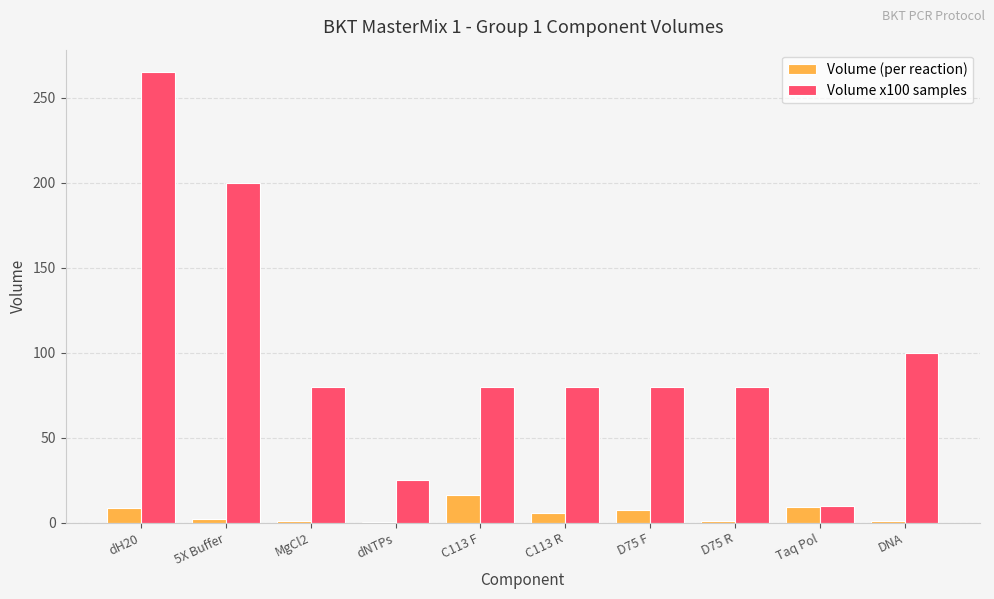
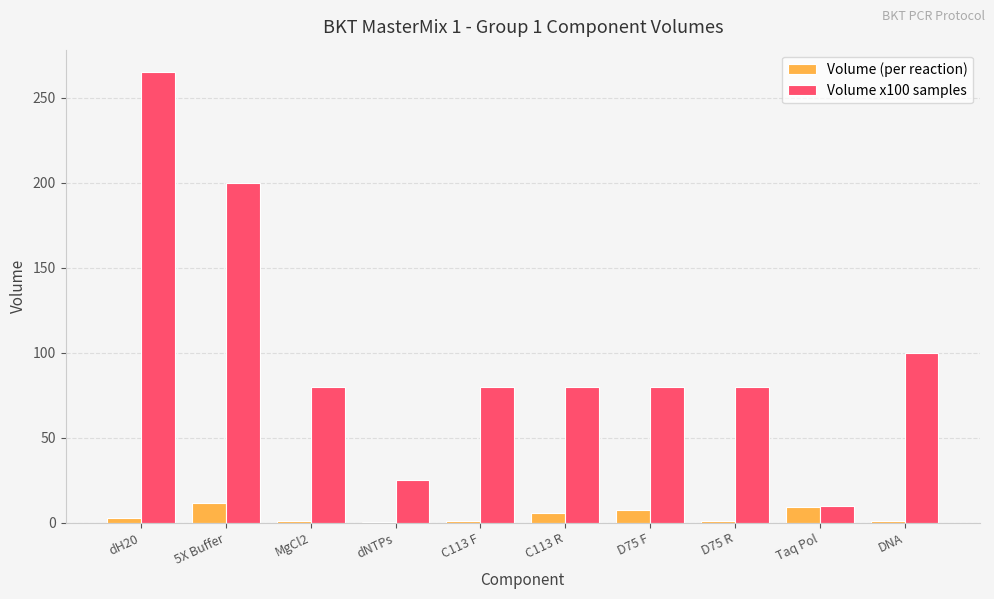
  {
    "Volume (per reaction)": {
-     "dH20": 9,
-     "5X Buffer": 2,
-     "C113 F": 17,
+     "dH20": 3,
+     "5X Buffer": 12,
+     "C113 F": 1,
      "C113 R": 6,
      "D75 F": 8,
      "Taq Pol": 9
    },
    "Volume x100 samples": {
      "dH20": 265,
      "5X Buffer": 200,
      "MgCl2": 80,
      "dNTPs": 25,
      "C113 F": 80,
      "C113 R": 80,
      "D75 F": 80,
      "D75 R": 80,
      "Taq Pol": 10,
      "DNA": 100
    }
  }
